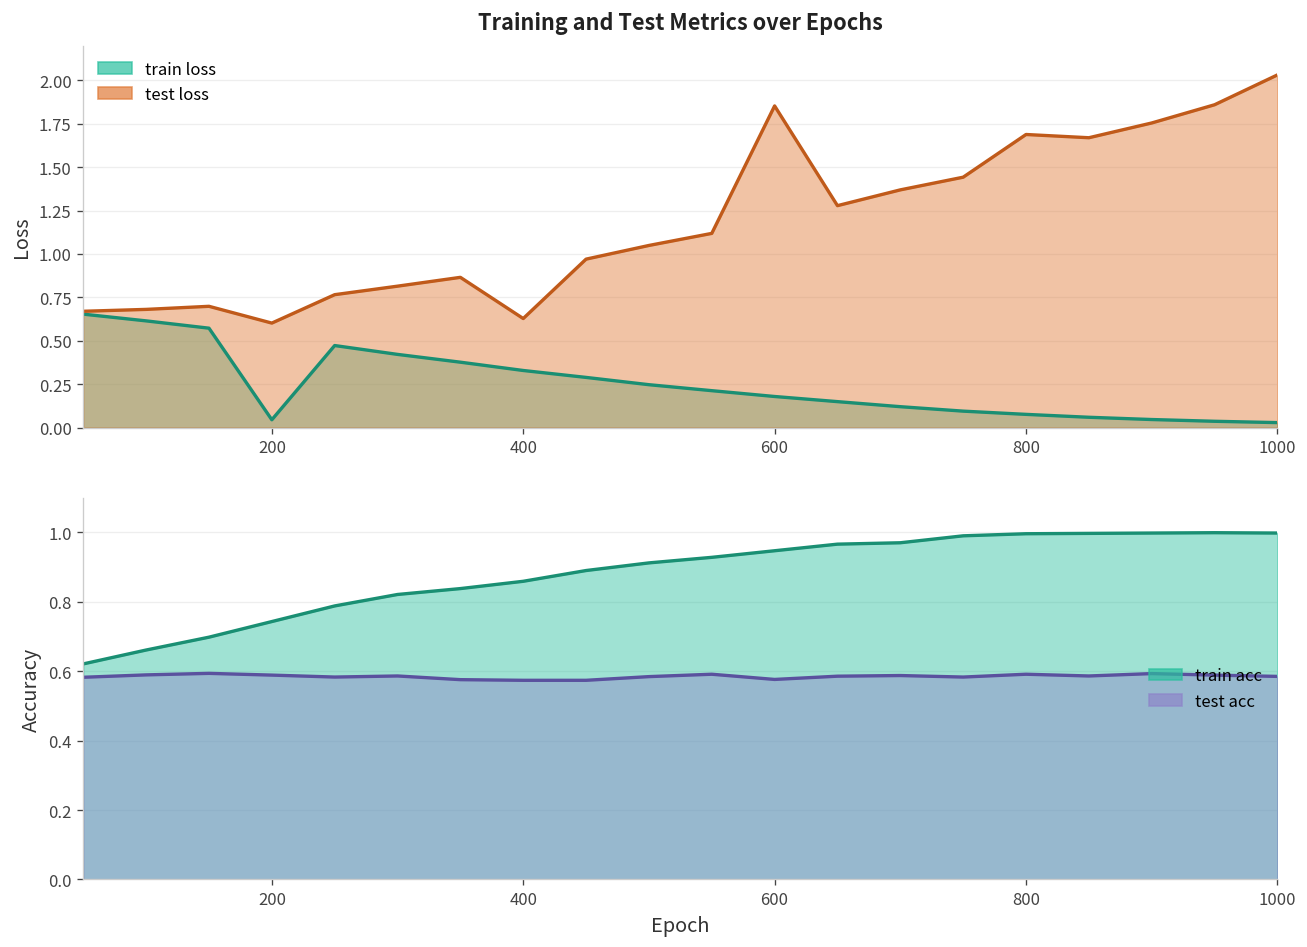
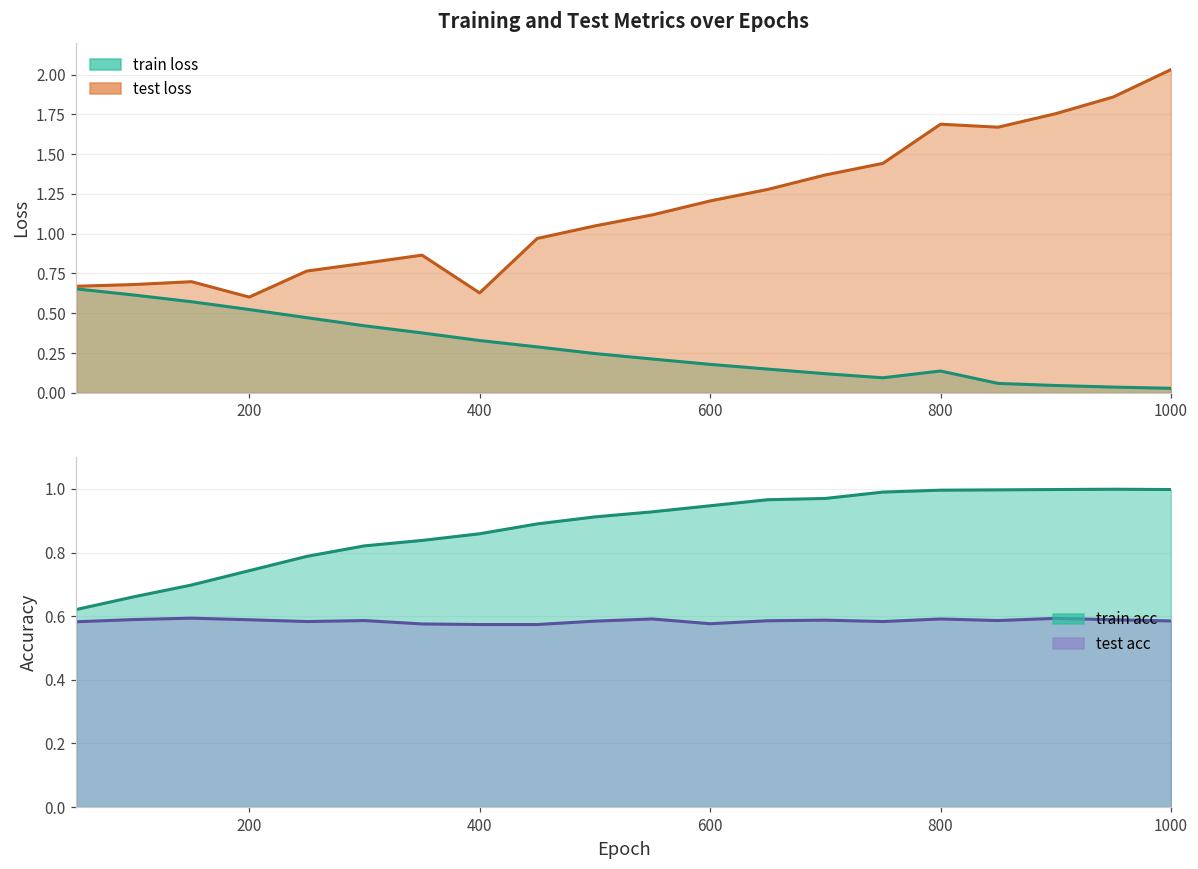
  {
    "Training and Test Metrics over Epochs": {
      "train loss": {
-       "200": 0.04,
+       "200": 0.52,
        "400": 0.33,
        "600": 0.18,
-       "800": 0.08,
+       "800": 0.14,
        "1000": 0.03
      },
      "test loss": {
        "200": 0.60,
        "400": 0.63,
-       "600": 1.85,
+       "600": 1.21,
        "800": 1.69,
        "1000": 2.03
      }
    }
  }
